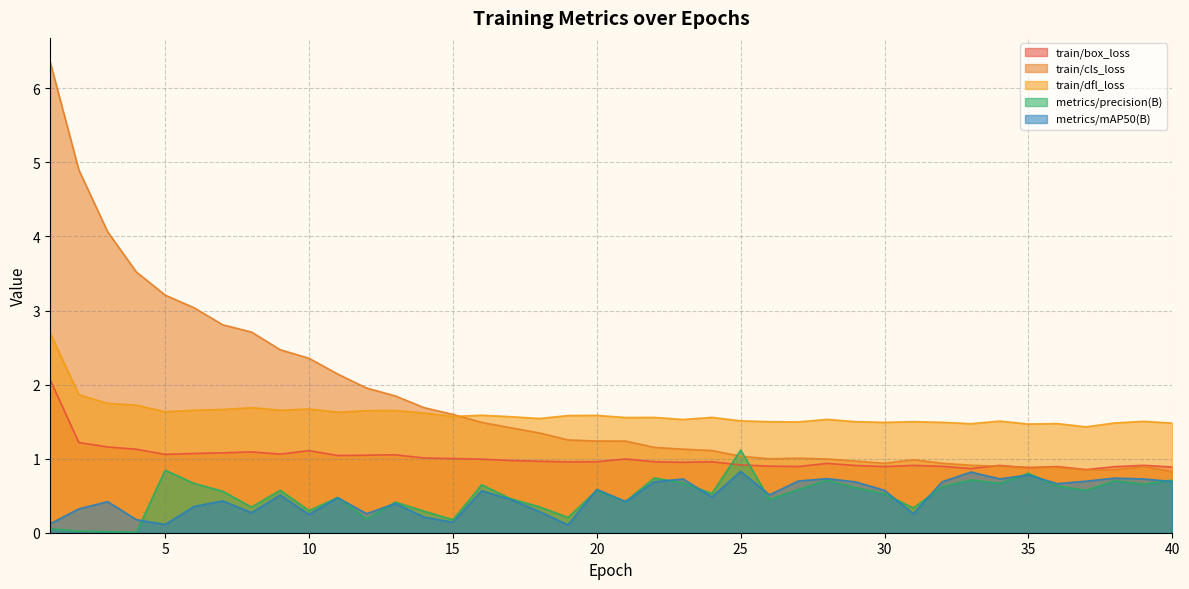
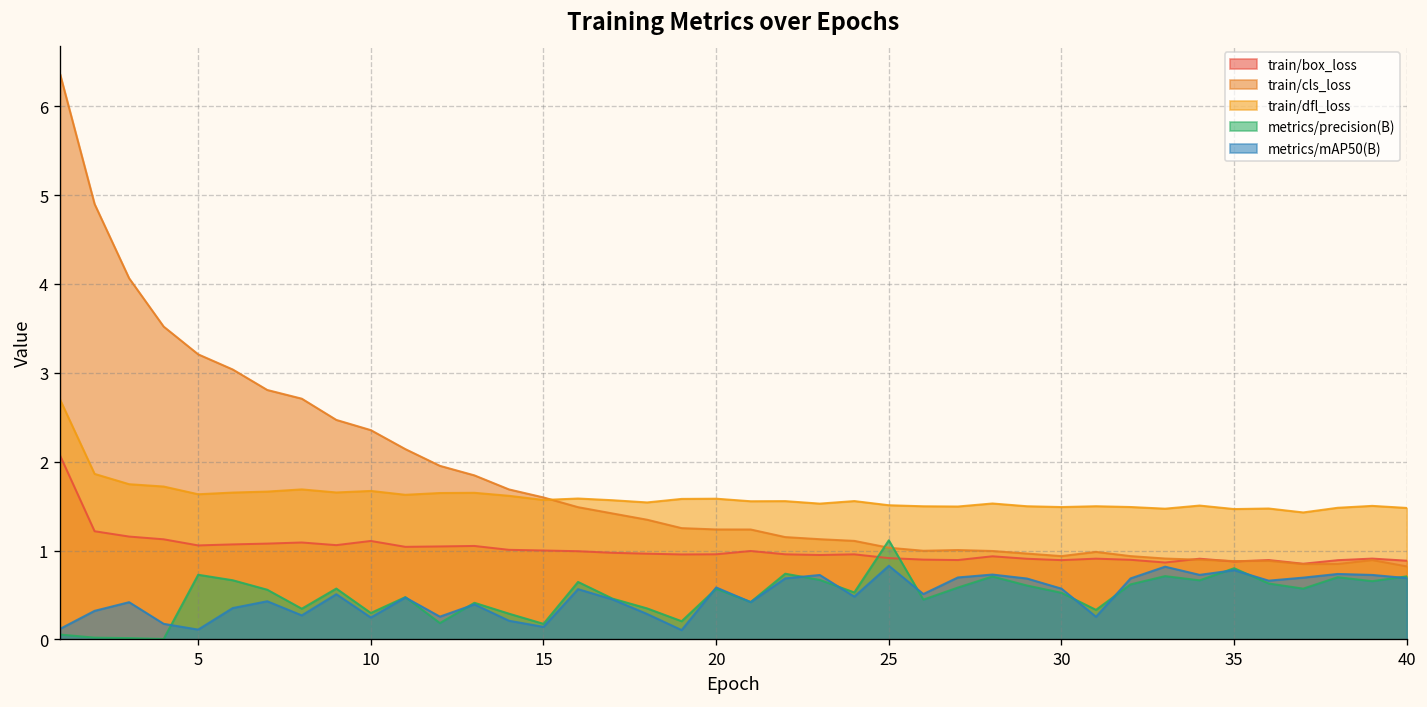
  {
    "metrics/precision(B)": {
-     "5": 0.8,
+     "5": 0.7,
      "10": 0.3,
      "25": 1.1,
      "30": 0.5
    },
    "metrics/mAP50(B)": {
      "5": 0.1,
      "10": 0.2,
      "25": 0.8,
      "30": 0.6
    }
  }
